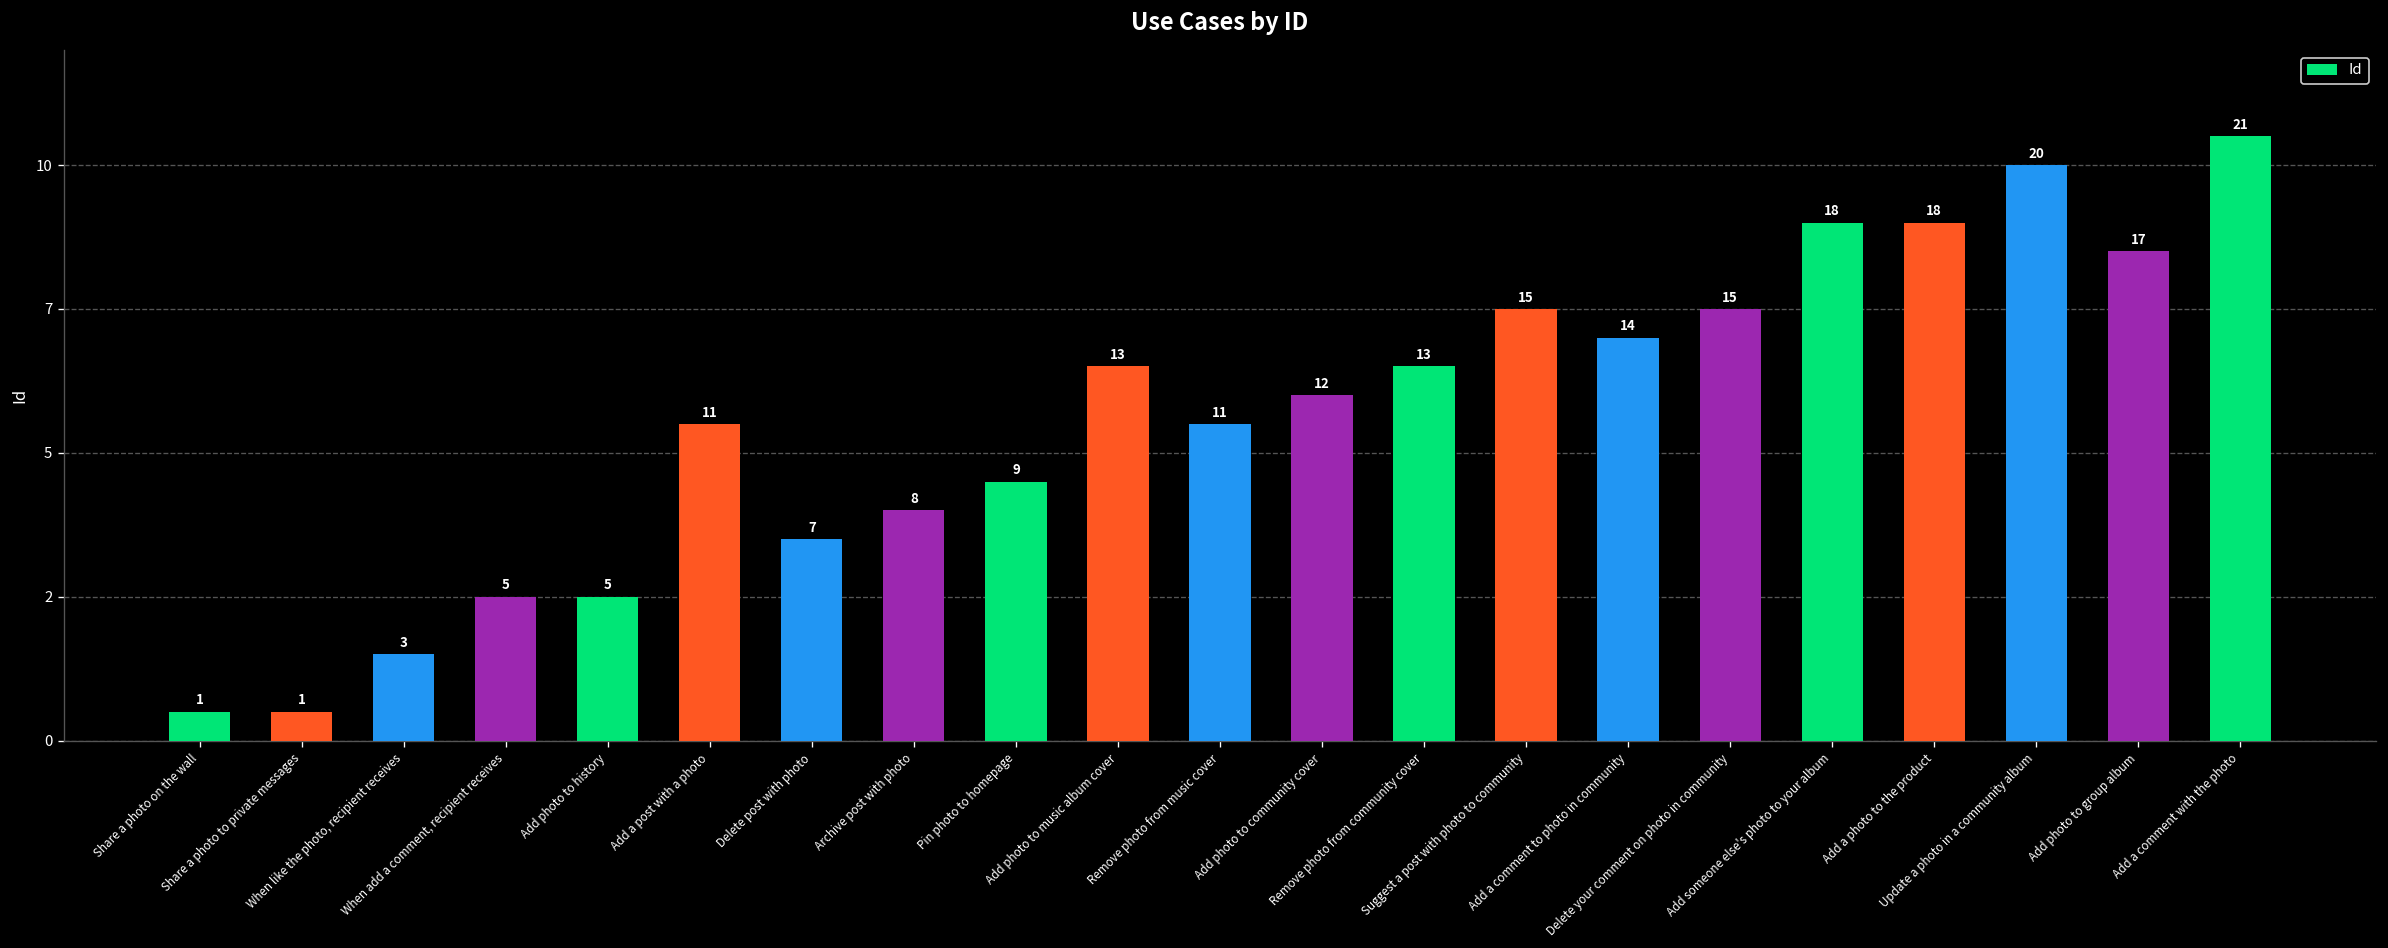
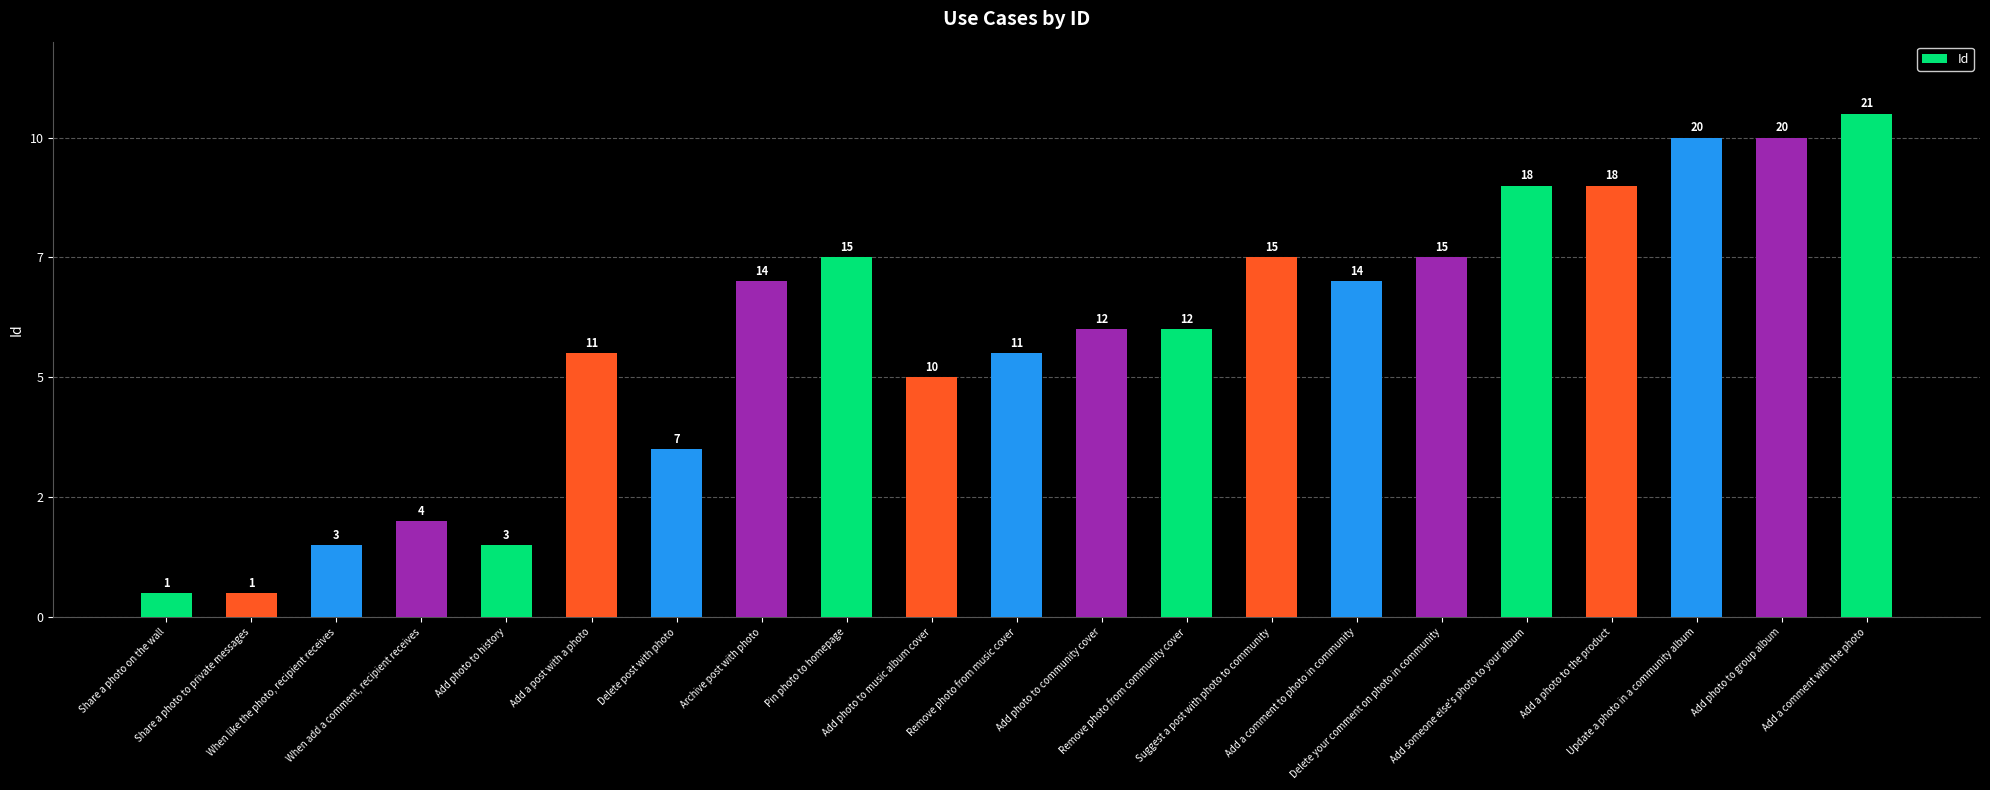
  {
    "Share a photo on the wall": 1,
    "Share a photo to private messages": 1,
    "When like the photo, recipient receives": 3,
-   "When add a comment, recipient receives": 5,
-   "Add photo to history": 5,
+   "When add a comment, recipient receives": 4,
+   "Add photo to history": 3,
    "Add a post with a photo": 11,
    "Delete post with photo": 7,
-   "Archive post with photo": 8,
-   "Pin photo to homepage": 9,
-   "Add photo to music album cover": 13,
+   "Archive post with photo": 14,
+   "Pin photo to homepage": 15,
+   "Add photo to music album cover": 10,
    "Remove photo from music cover": 11,
    "Add photo to community cover": 12,
-   "Remove photo from community cover": 13,
+   "Remove photo from community cover": 12,
    "Suggest a post with photo to community": 15,
    "Add a comment to photo in community": 14,
    "Delete your comment on photo in community": 15,
    "Add someone else's photo to your album": 18,
    "Add a photo to the product": 18,
    "Update a photo in a community album": 20,
-   "Add photo to group album": 17,
+   "Add photo to group album": 20,
    "Add a comment with the photo": 21
  }
